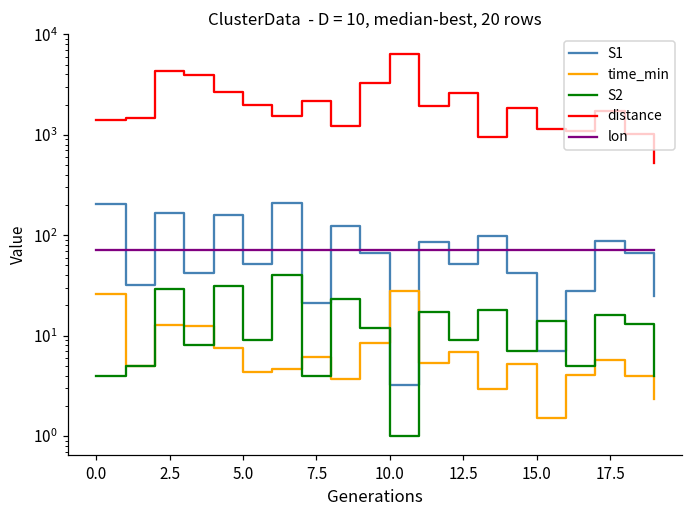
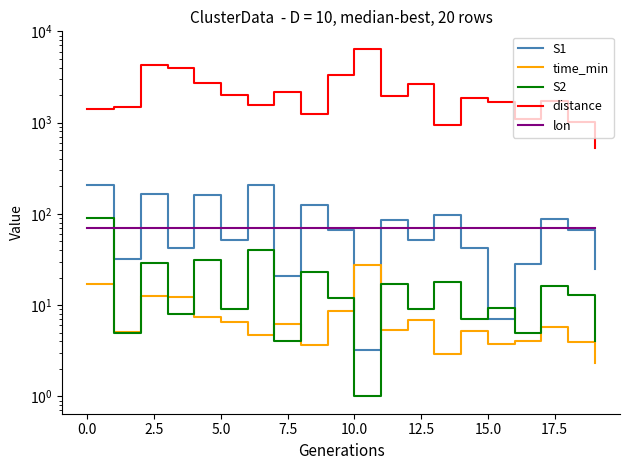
  {
    "S1": {
      "0.0": 210,
      "5.0": 50,
      "10.0": 3.2,
      "15.0": 7
    },
    "time_min": {
-     "0.0": 26,
-     "5.0": 4,
+     "0.0": 17,
+     "5.0": 7,
      "10.0": 28,
-     "15.0": 1.5
+     "15.0": 3.8
    },
    "S2": {
-     "0.0": 4,
+     "0.0": 90,
      "5.0": 9,
      "10.0": 1,
-     "15.0": 14
+     "15.0": 9
    },
    "distance": {
      "0.0": 1400,
      "5.0": 2000,
      "10.0": 6000,
-     "15.0": 1200
+     "15.0": 1700
    },
    "lon": {
      "0.0": 70,
      "5.0": 70,
      "10.0": 70,
      "15.0": 70
    }
  }
